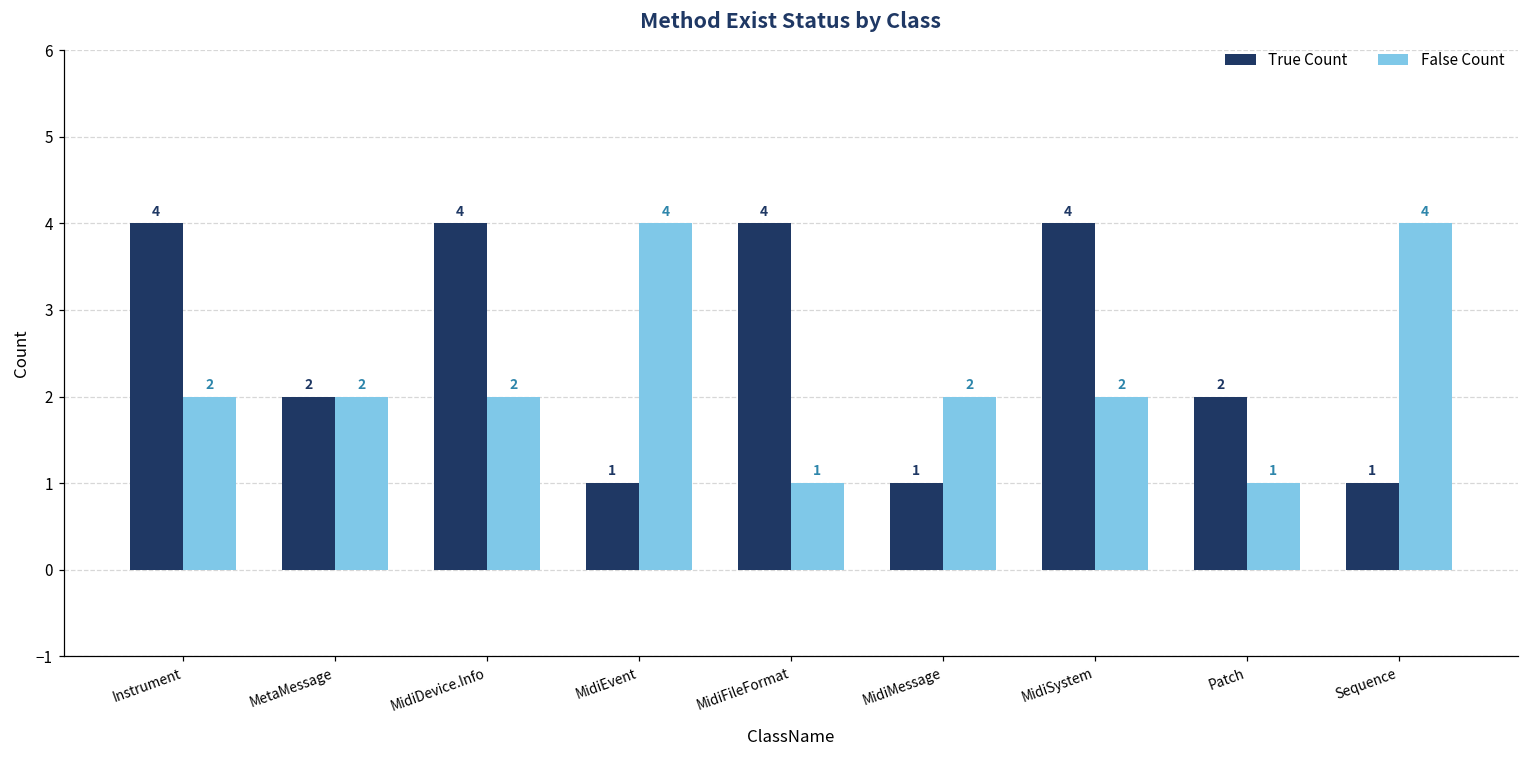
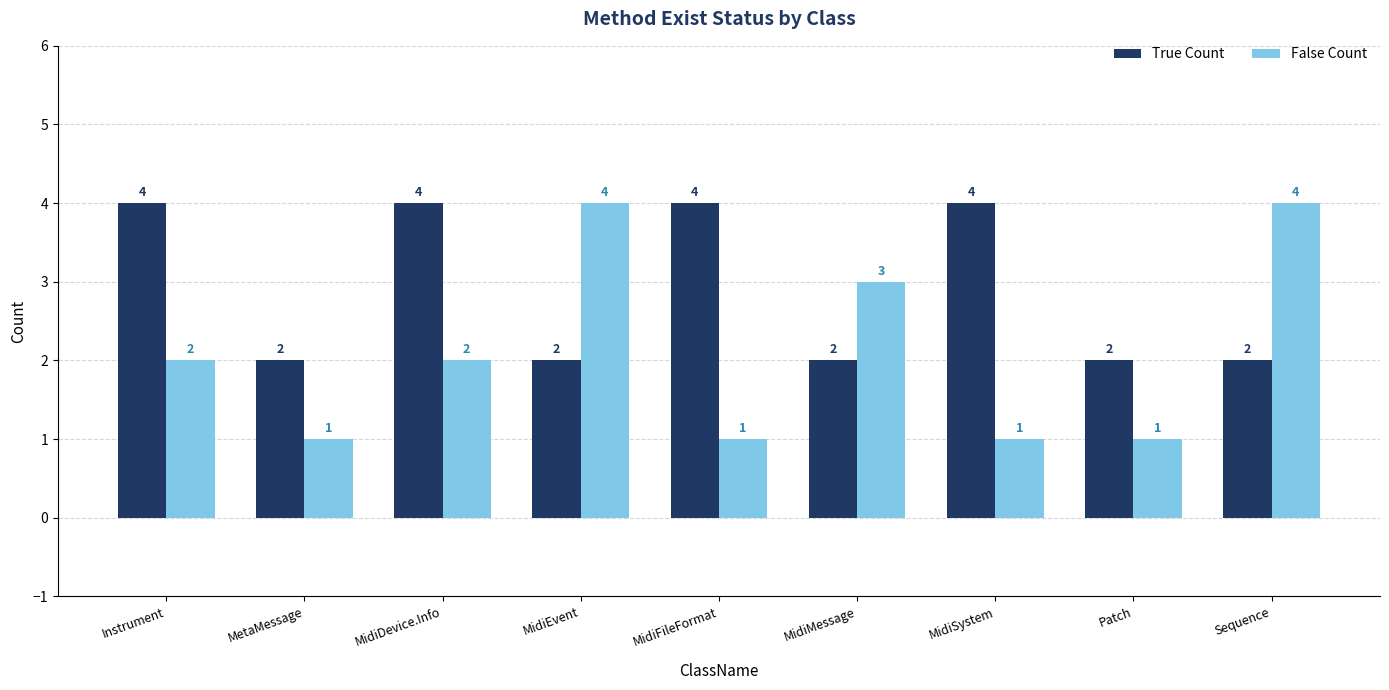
  {
    "True Count": {
      "Instrument": 4,
      "MetaMessage": 2,
      "MidiDevice.Info": 4,
-     "MidiEvent": 1,
+     "MidiEvent": 2,
      "MidiFileFormat": 4,
-     "MidiMessage": 1,
+     "MidiMessage": 2,
      "MidiSystem": 4,
      "Patch": 2,
-     "Sequence": 1
+     "Sequence": 2
    },
    "False Count": {
      "Instrument": 2,
-     "MetaMessage": 2,
+     "MetaMessage": 1,
      "MidiDevice.Info": 2,
      "MidiEvent": 4,
      "MidiFileFormat": 1,
-     "MidiMessage": 2,
-     "MidiSystem": 2,
+     "MidiMessage": 3,
+     "MidiSystem": 1,
      "Patch": 1,
      "Sequence": 4
    }
  }
